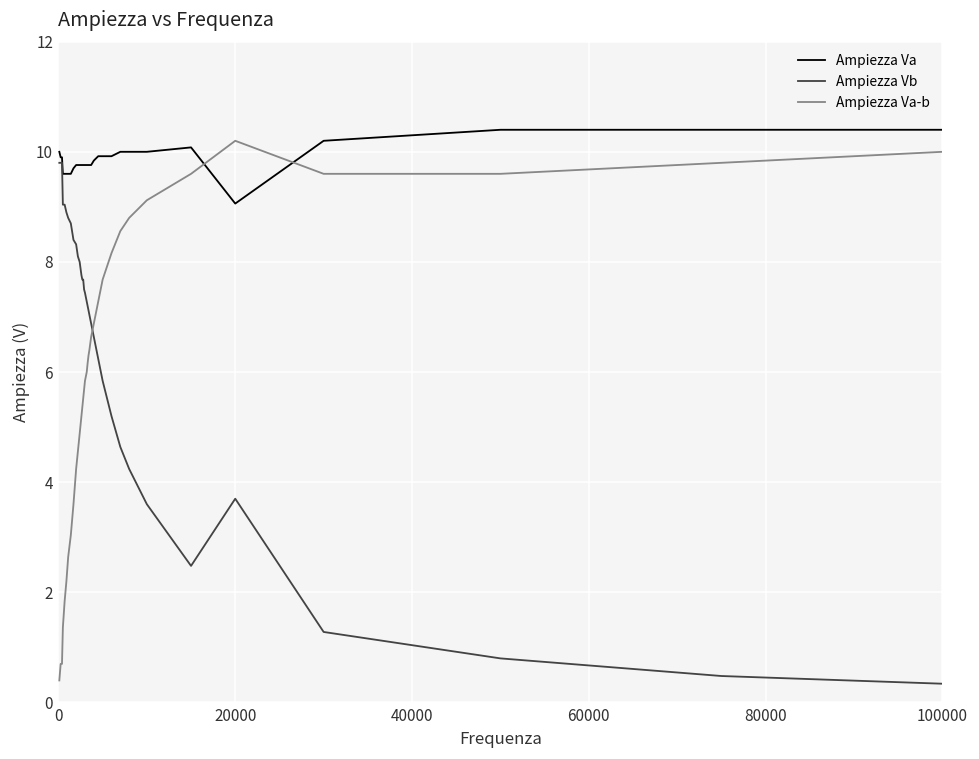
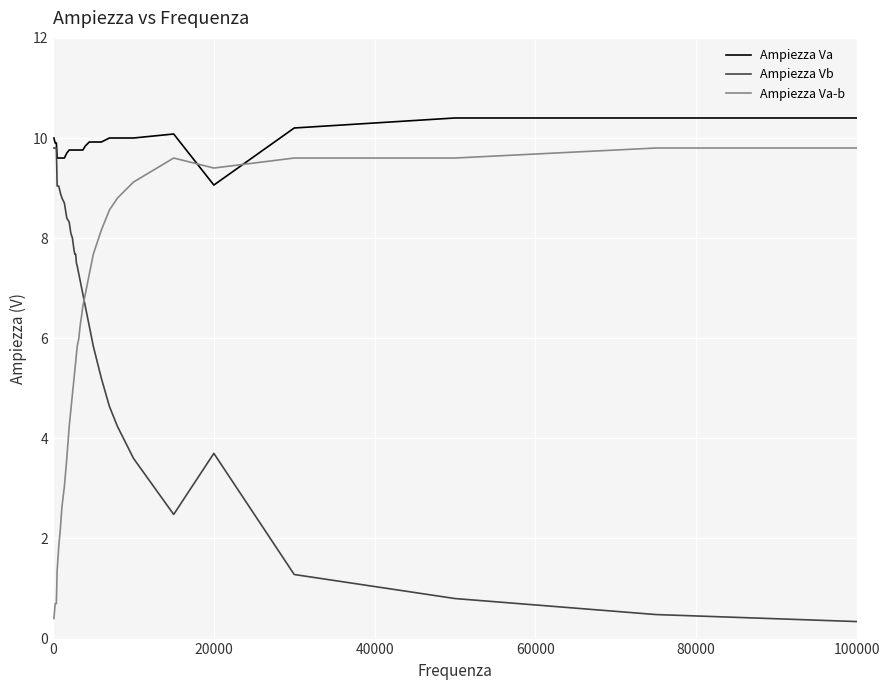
  {
    "Ampiezza Va": {
      "20000": 9.1,
      "100000": 10.4
    },
    "Ampiezza Vb": {
      "20000": 3.7,
      "100000": 0.3
    },
    "Ampiezza Va-b": {
-     "20000": 10.2,
-     "100000": 10.0
+     "20000": 9.4,
+     "100000": 9.8
    }
  }
